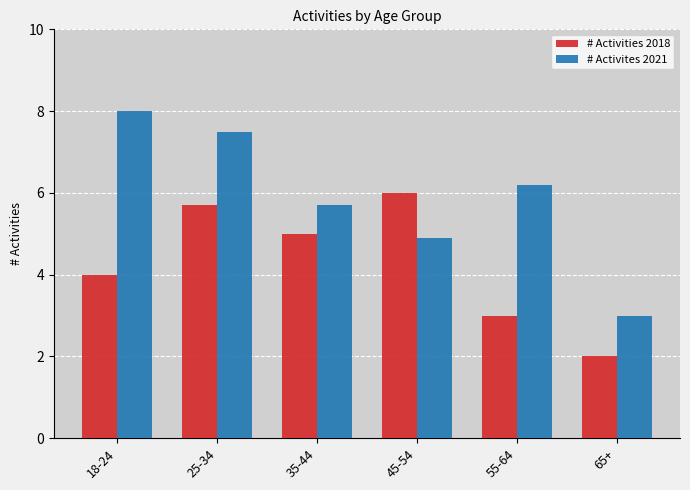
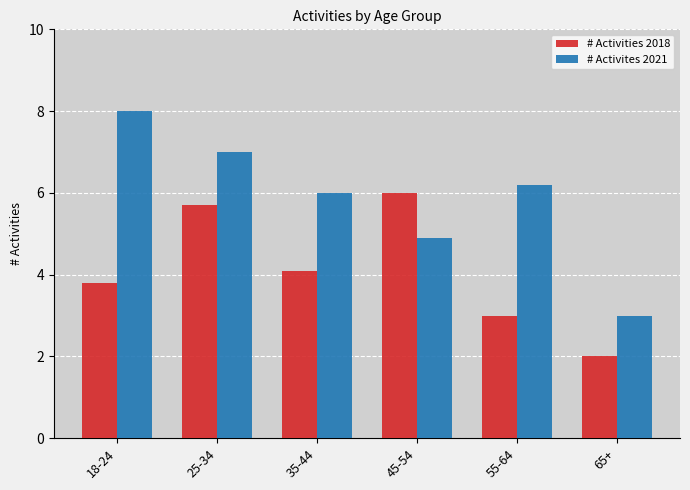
  {
    "# Activities 2018": {
-     "18-24": 4.0,
+     "18-24": 3.8,
      "25-34": 5.7,
-     "35-44": 5.0,
+     "35-44": 4.1,
      "45-54": 6.0,
      "55-64": 3.0,
      "65+": 2.0
    },
    "# Activites 2021": {
      "18-24": 8.0,
-     "25-34": 7.5,
-     "35-44": 5.7,
+     "25-34": 7.0,
+     "35-44": 6.0,
      "45-54": 4.9,
      "55-64": 6.2,
      "65+": 3.0
    }
  }
